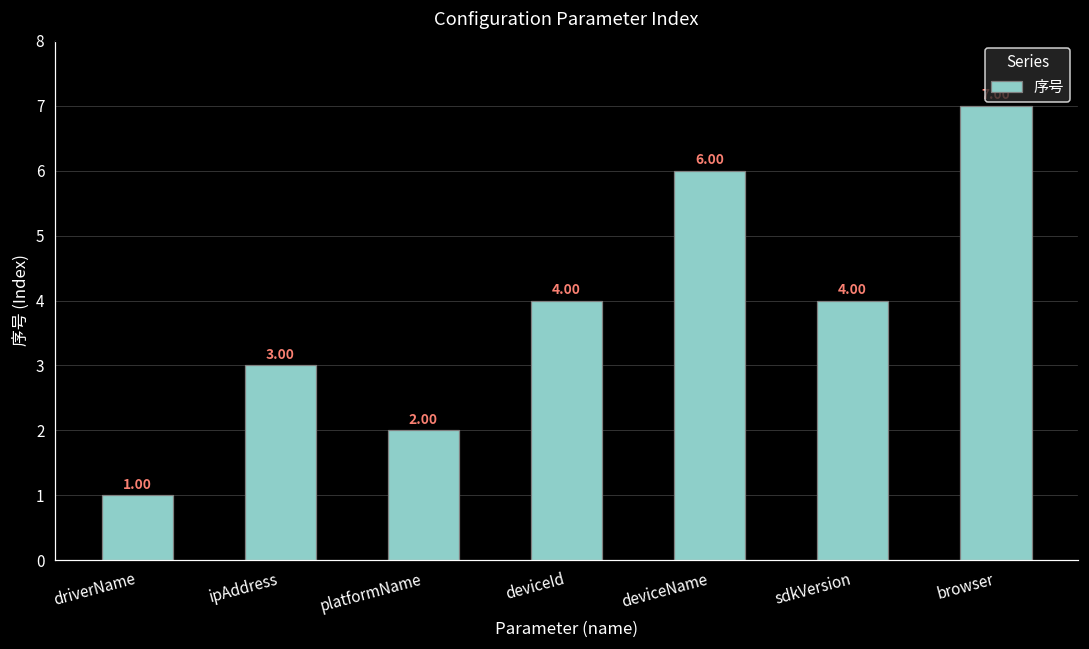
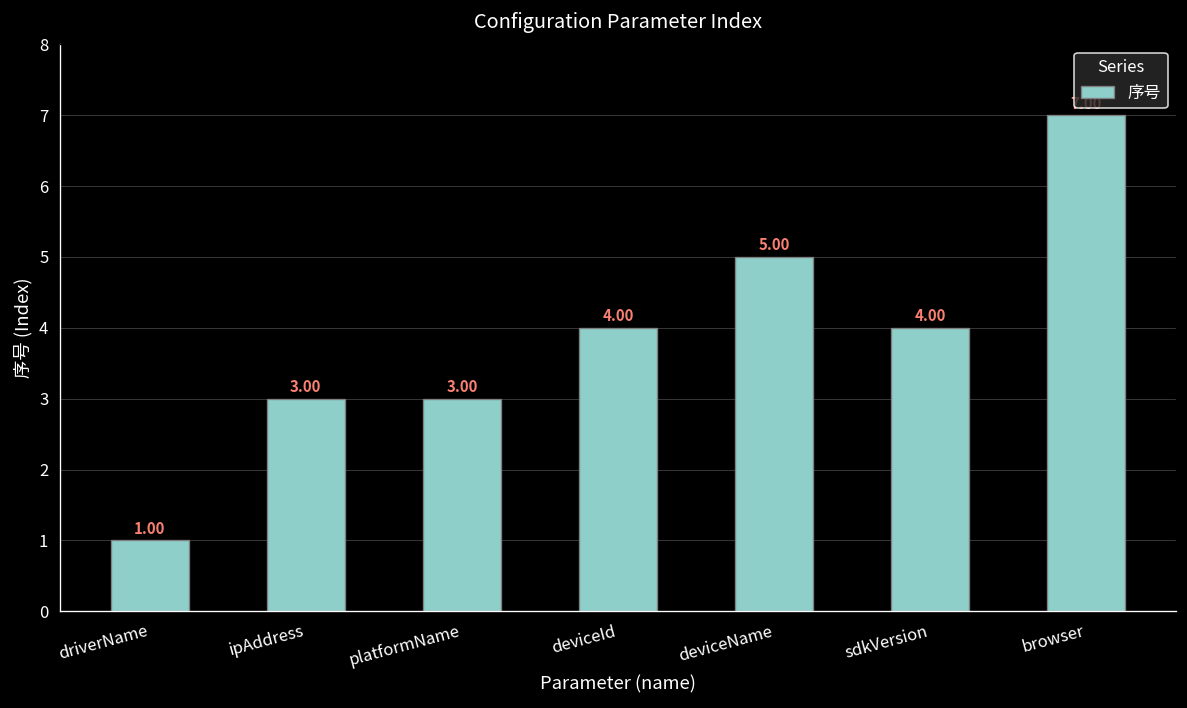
  {
    "driverName": 1.00,
    "ipAddress": 3.00,
-   "platformName": 2.00,
+   "platformName": 3.00,
    "deviceId": 4.00,
-   "deviceName": 6.00,
+   "deviceName": 5.00,
    "sdkVersion": 4.00
  }
